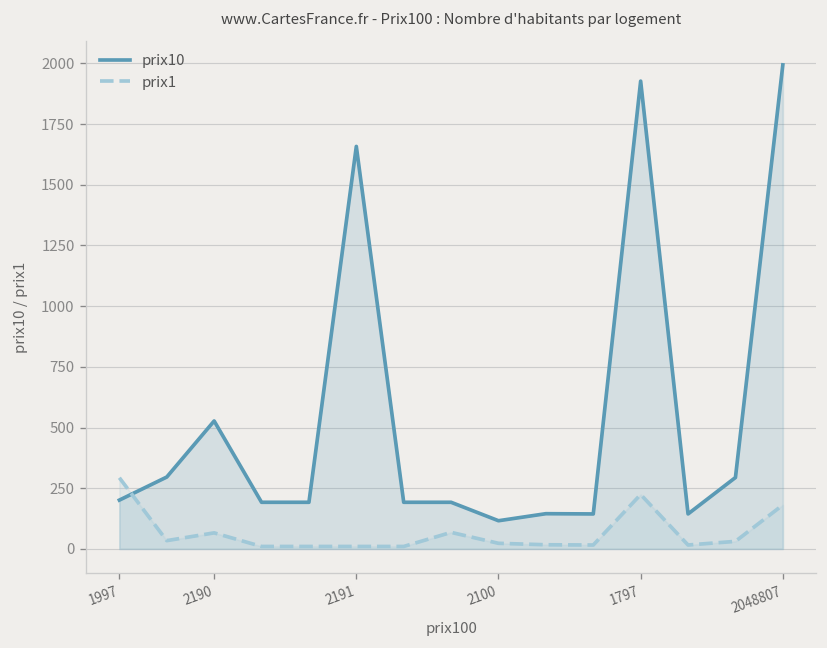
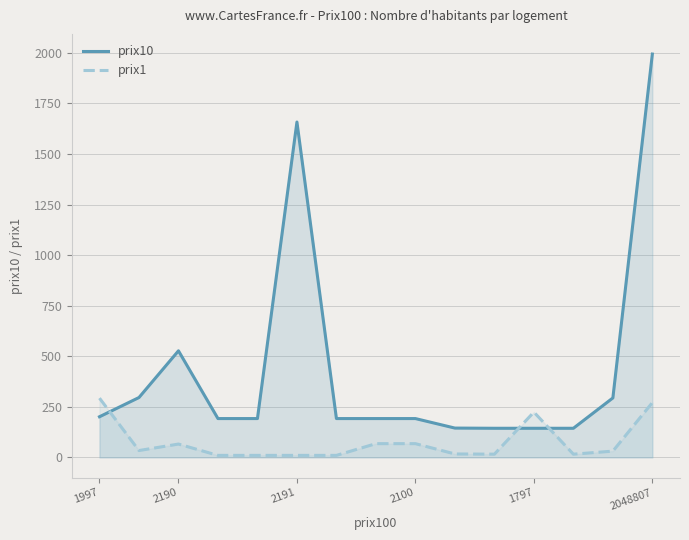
  {
    "prix10": {
      "1997": 200,
      "2190": 530,
      "2191": 1660,
-     "2100": 120,
-     "1797": 1930,
+     "2100": 190,
+     "1797": 140,
      "2048807": 1990
    },
    "prix1": {
      "1997": 290,
      "2190": 70,
      "2191": 10,
-     "2100": 20,
+     "2100": 70,
      "1797": 220,
-     "2048807": 180
+     "2048807": 270
    }
  }
